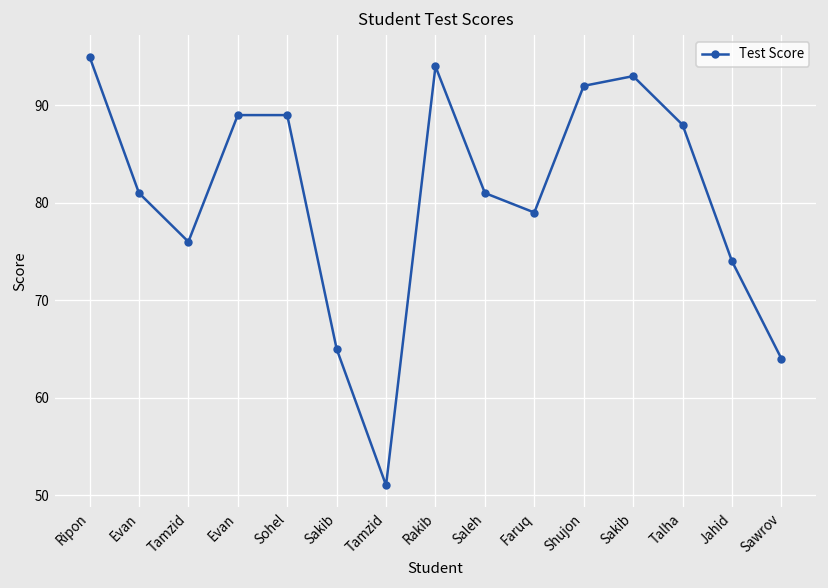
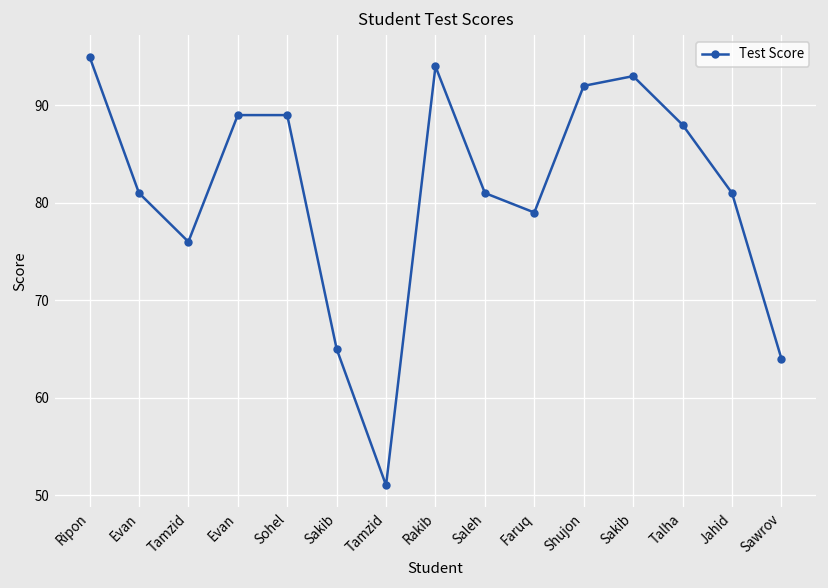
  {
    "Ripon": 95,
    "Sohel": 89,
    "Rakib": 94,
    "Saleh": 81,
    "Faruq": 79,
    "Shujon": 92,
    "Talha": 88,
-   "Jahid": 74,
+   "Jahid": 81,
    "Sawrov": 64
  }
